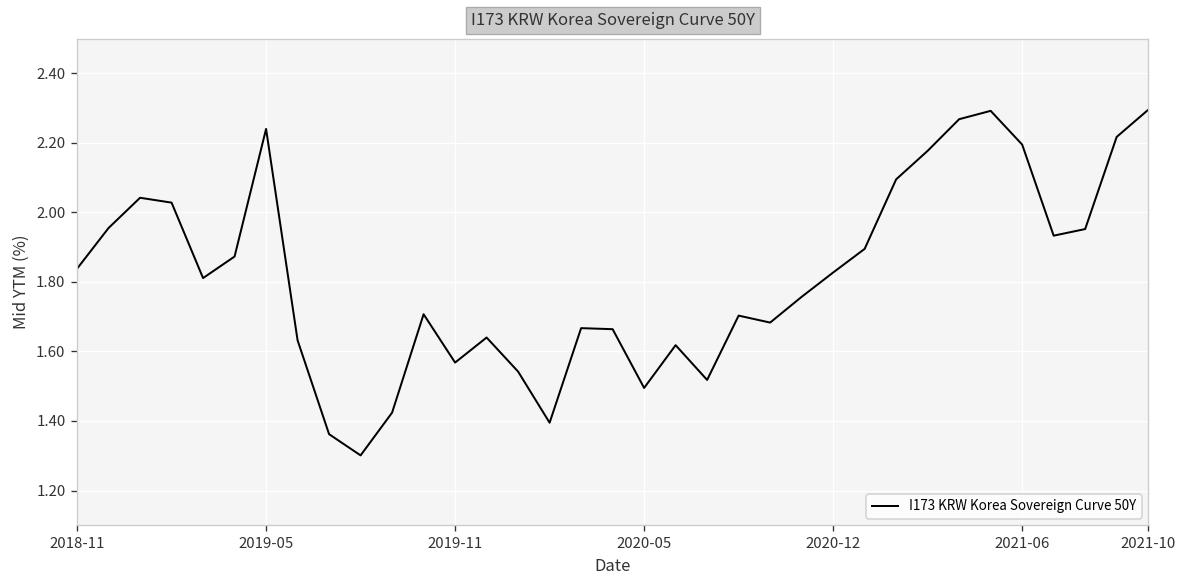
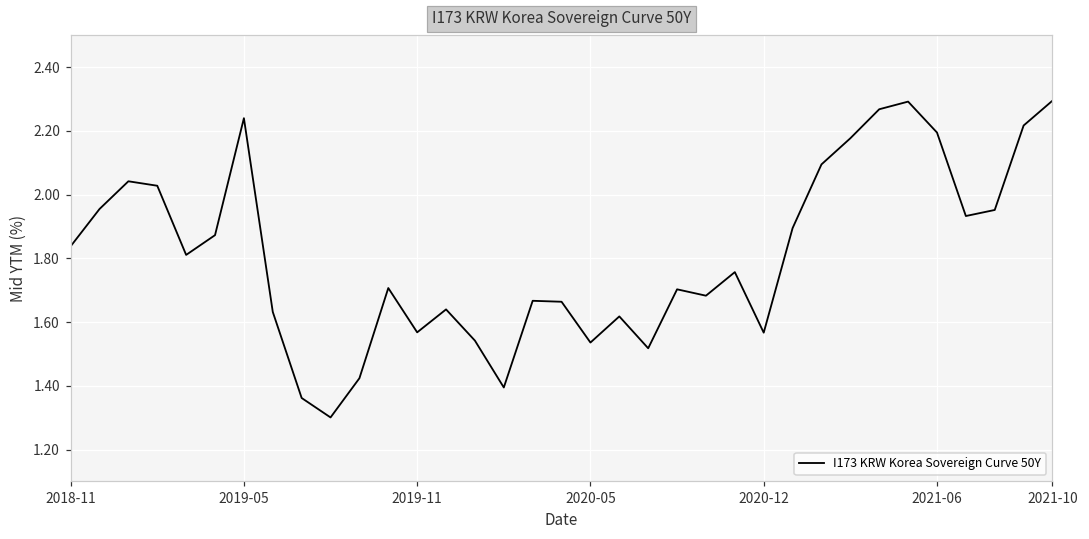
  {
    "2018-11": 1.84,
    "2019-05": 2.24,
    "2019-11": 1.57,
-   "2020-05": 1.50,
-   "2020-12": 1.83,
+   "2020-05": 1.54,
+   "2020-12": 1.57,
    "2021-06": 2.20,
    "2021-10": 2.30
  }
